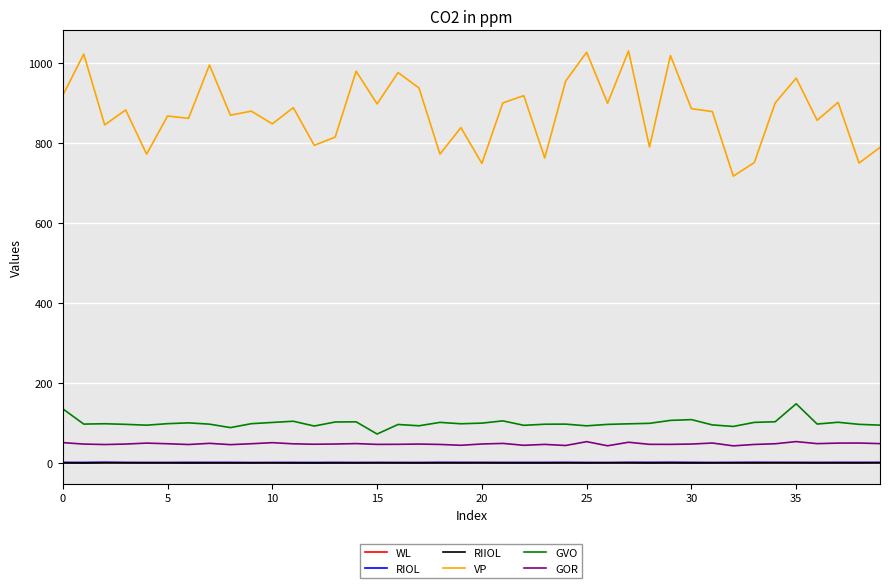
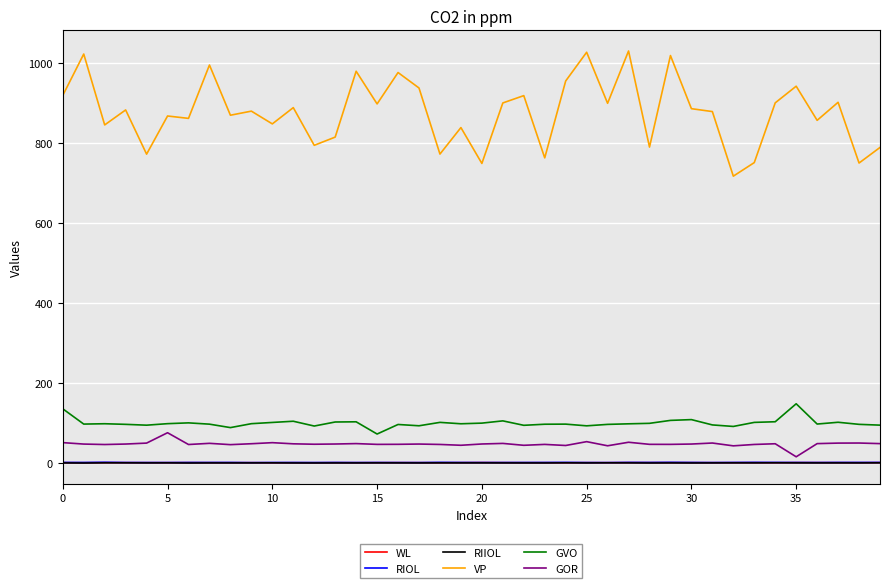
  {
    "VP": {
      "0": 920,
      "5": 870,
      "10": 850,
      "15": 900,
      "20": 750,
      "25": 1030,
      "30": 890,
-     "35": 960
+     "35": 940
    },
    "GVO": {
      "0": 140,
      "5": 100,
      "10": 100,
      "15": 70,
      "20": 100,
      "25": 90,
      "30": 110,
      "35": 150
    },
    "GOR": {
      "0": 50,
-     "5": 50,
+     "5": 80,
      "10": 50,
      "15": 50,
      "20": 50,
      "25": 50,
      "30": 50,
-     "35": 50
+     "35": 20
    }
  }
